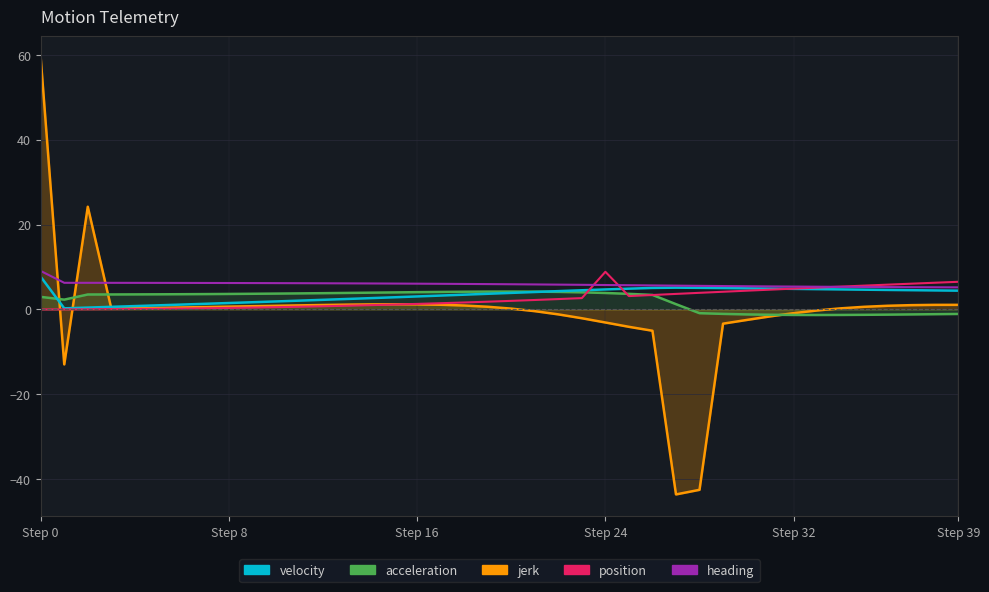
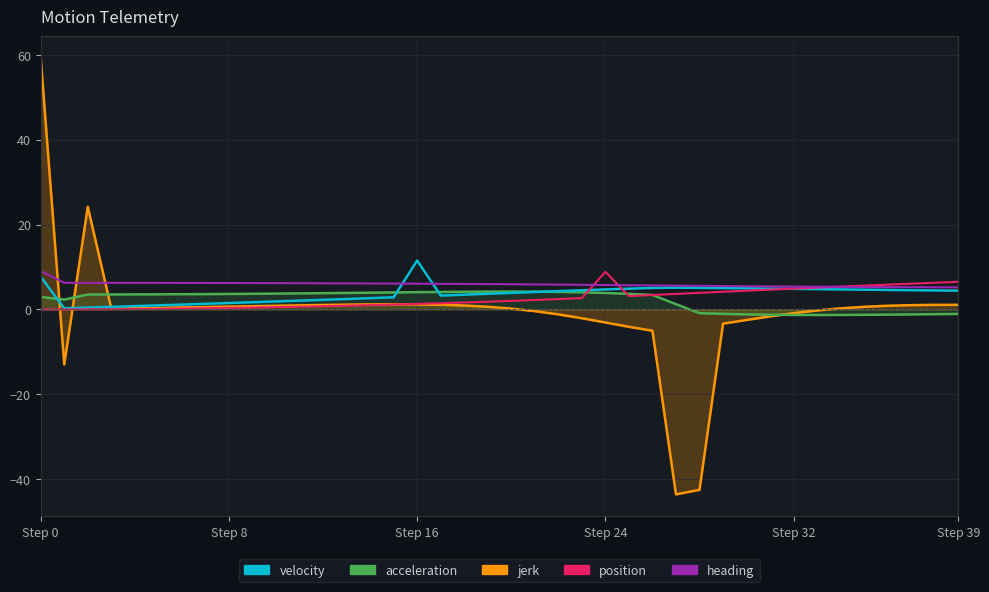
  {
    "velocity": {
      "Step 0": 8,
      "Step 8": 2,
-     "Step 16": 3,
+     "Step 16": 12,
      "Step 24": 5,
      "Step 39": 4
    },
    "position": {
      "Step 0": 0,
      "Step 24": 9,
      "Step 39": 7
    },
    "heading": {
      "Step 0": 9,
      "Step 8": 6,
      "Step 16": 6,
      "Step 24": 6,
      "Step 39": 5
    }
  }
